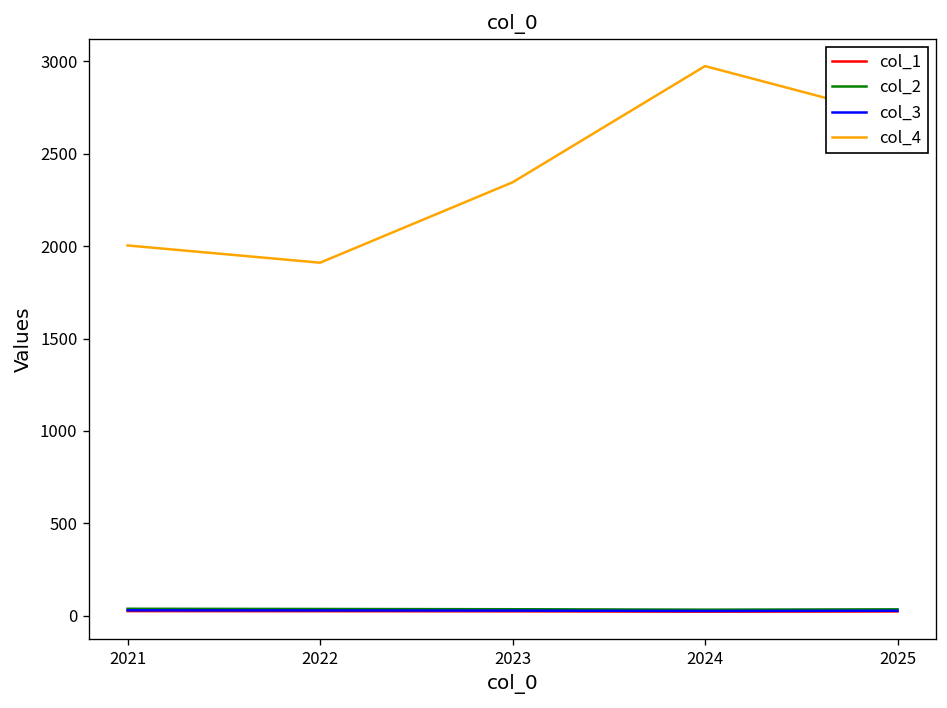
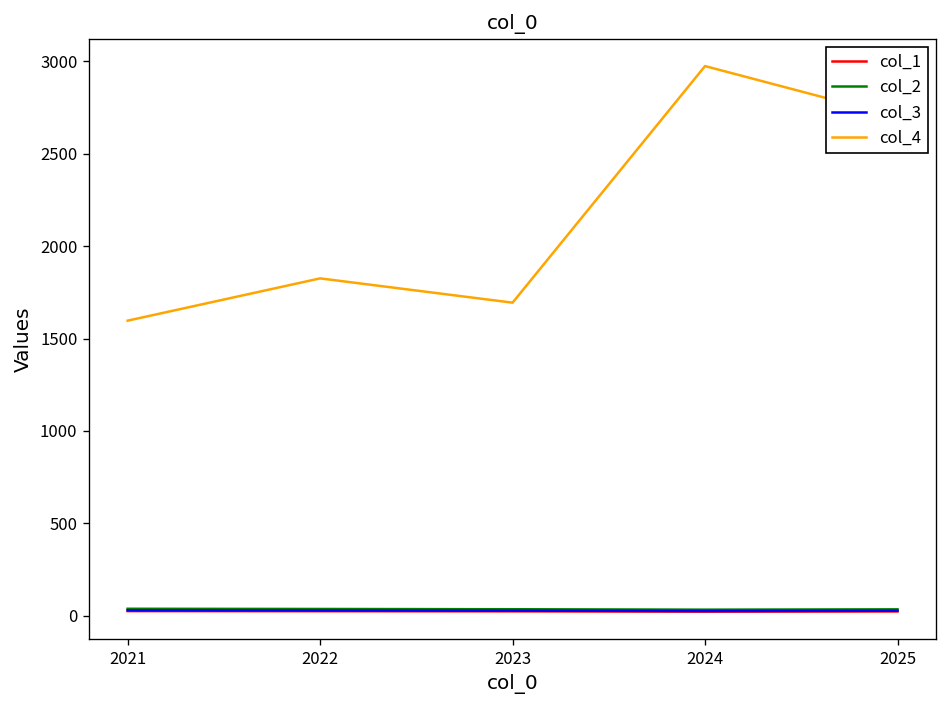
  {
    "col_4": {
-     "2021": 2000,
-     "2022": 1910,
-     "2023": 2350,
+     "2021": 1600,
+     "2022": 1830,
+     "2023": 1690,
      "2024": 2980
    }
  }
